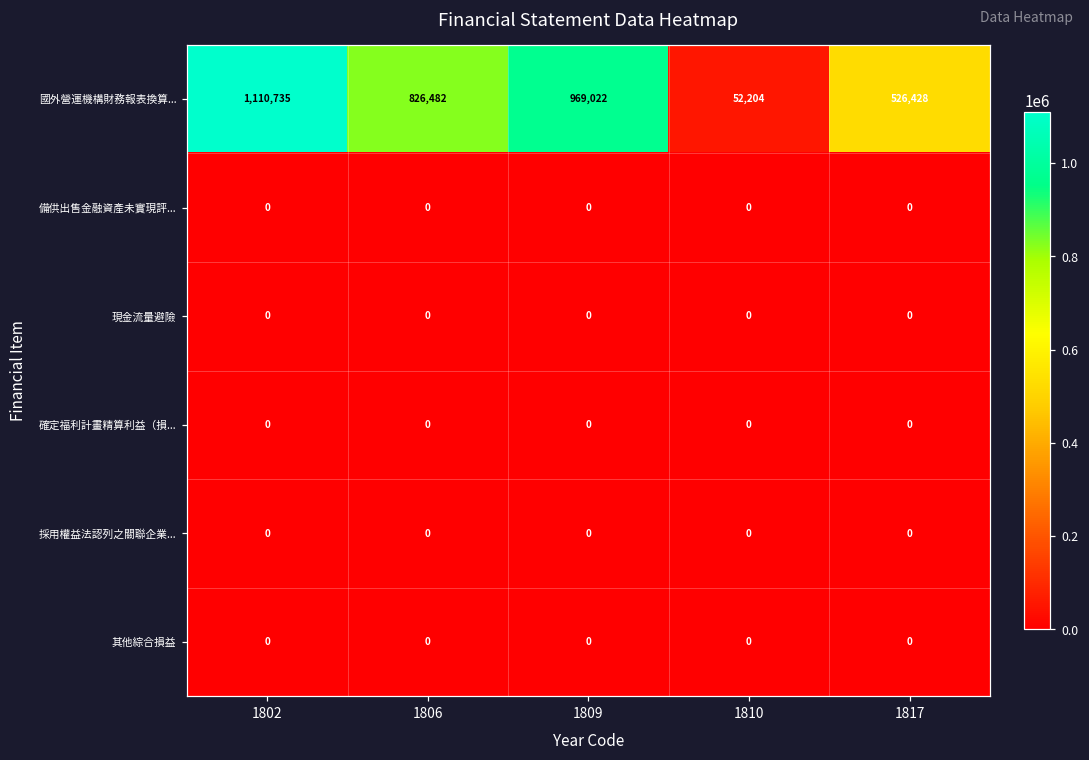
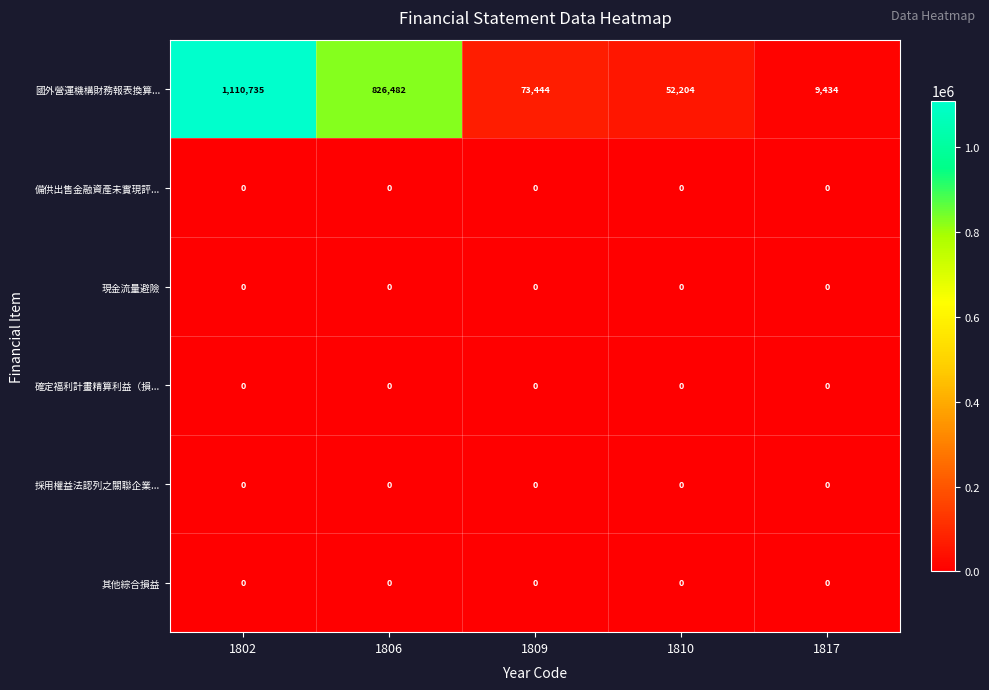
  {
    "國外營運機構財務報表換算...": {
      "1802": "1,110,735",
      "1806": "826,482",
-     "1809": "969,022",
+     "1809": "73,444",
      "1810": "52,204",
-     "1817": "526,428"
+     "1817": "9,434"
    },
    "備供出售金融資產未實現評...": {
      "1802": "0",
      "1806": "0",
      "1809": "0",
      "1810": "0",
      "1817": "0"
    },
    "現金流量避險": {
      "1802": "0",
      "1806": "0",
      "1809": "0",
      "1810": "0",
      "1817": "0"
    },
    "確定福利計畫精算利益（損...": {
      "1802": "0",
      "1806": "0",
      "1809": "0",
      "1810": "0",
      "1817": "0"
    },
    "採用權益法認列之關聯企業...": {
      "1802": "0",
      "1806": "0",
      "1809": "0",
      "1810": "0",
      "1817": "0"
    },
    "其他綜合損益": {
      "1802": "0",
      "1806": "0",
      "1809": "0",
      "1810": "0",
      "1817": "0"
    }
  }
